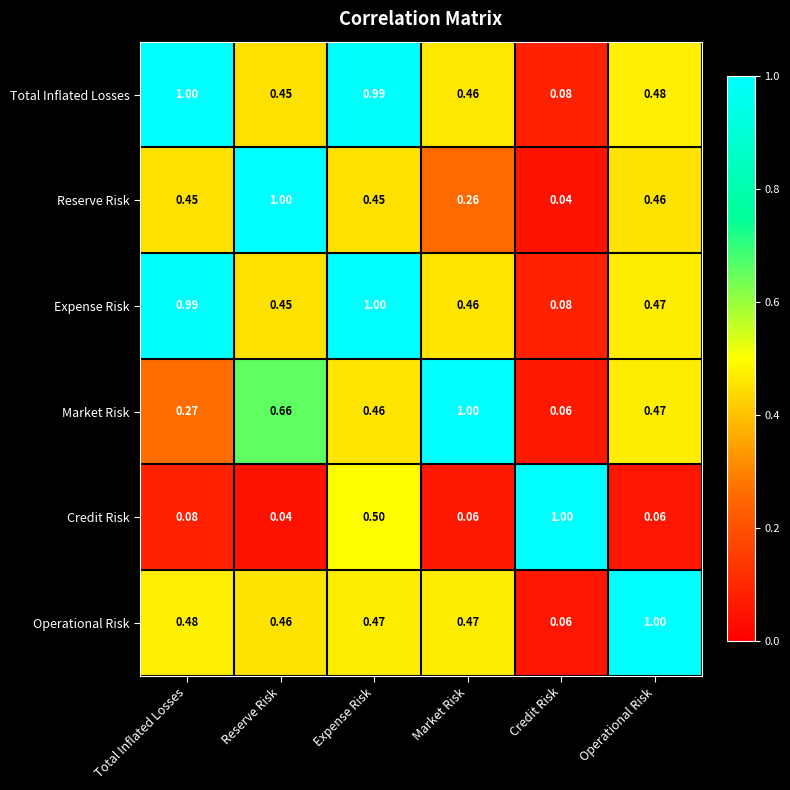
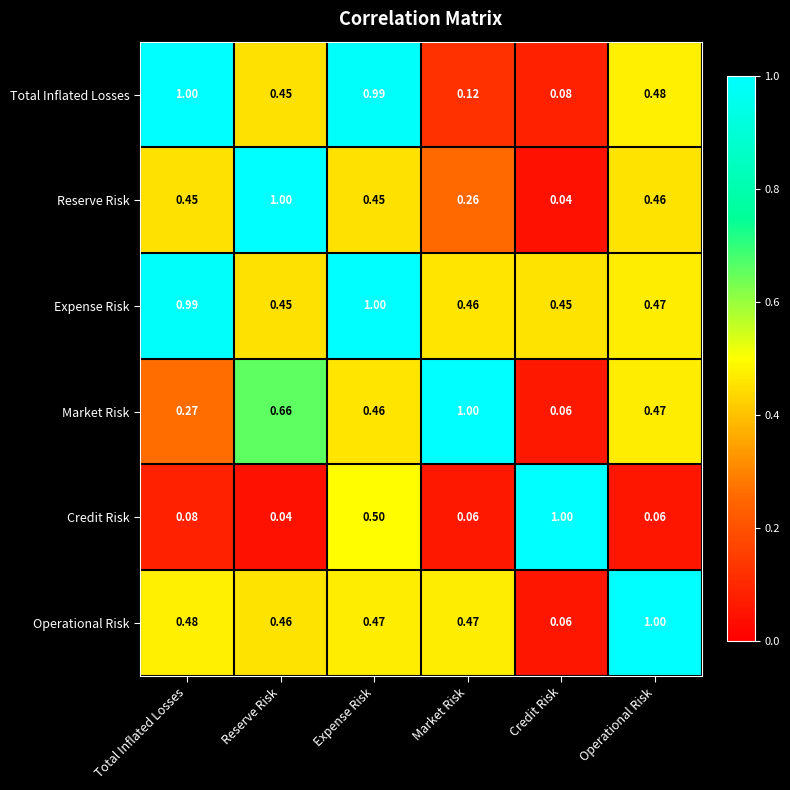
  {
    "Total Inflated Losses": {
      "Total Inflated Losses": 1.00,
      "Reserve Risk": 0.45,
      "Expense Risk": 0.99,
-     "Market Risk": 0.46,
+     "Market Risk": 0.12,
      "Credit Risk": 0.08,
      "Operational Risk": 0.48
    },
    "Reserve Risk": {
      "Total Inflated Losses": 0.45,
      "Reserve Risk": 1.00,
      "Expense Risk": 0.45,
      "Market Risk": 0.26,
      "Credit Risk": 0.04,
      "Operational Risk": 0.46
    },
    "Expense Risk": {
      "Total Inflated Losses": 0.99,
      "Reserve Risk": 0.45,
      "Expense Risk": 1.00,
      "Market Risk": 0.46,
-     "Credit Risk": 0.08,
+     "Credit Risk": 0.45,
      "Operational Risk": 0.47
    },
    "Market Risk": {
      "Total Inflated Losses": 0.27,
      "Reserve Risk": 0.66,
      "Expense Risk": 0.46,
      "Market Risk": 1.00,
      "Credit Risk": 0.06,
      "Operational Risk": 0.47
    },
    "Credit Risk": {
      "Total Inflated Losses": 0.08,
      "Reserve Risk": 0.04,
      "Expense Risk": 0.50,
      "Market Risk": 0.06,
      "Credit Risk": 1.00,
      "Operational Risk": 0.06
    },
    "Operational Risk": {
      "Total Inflated Losses": 0.48,
      "Reserve Risk": 0.46,
      "Expense Risk": 0.47,
      "Market Risk": 0.47,
      "Credit Risk": 0.06,
      "Operational Risk": 1.00
    }
  }
